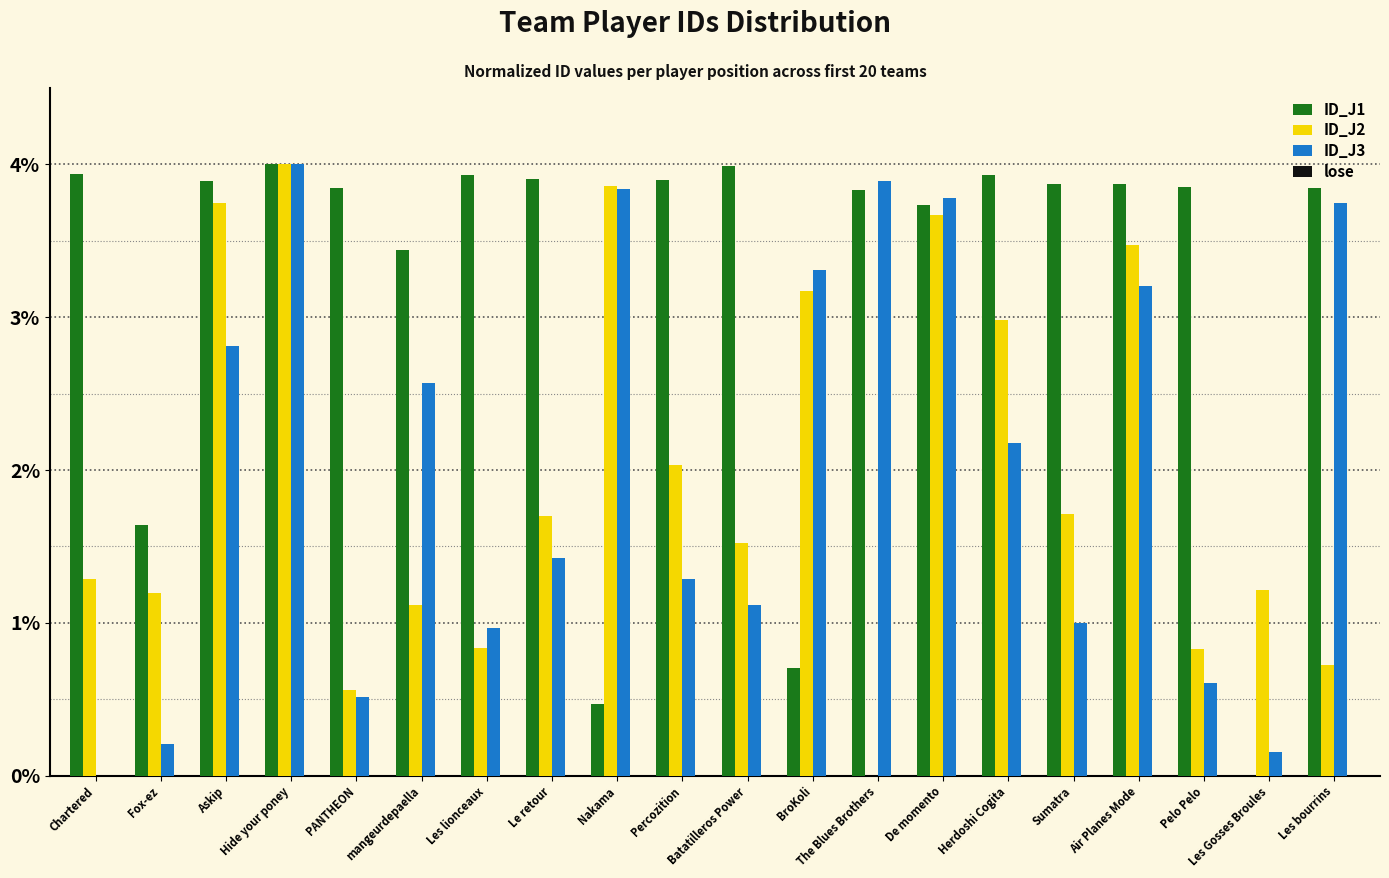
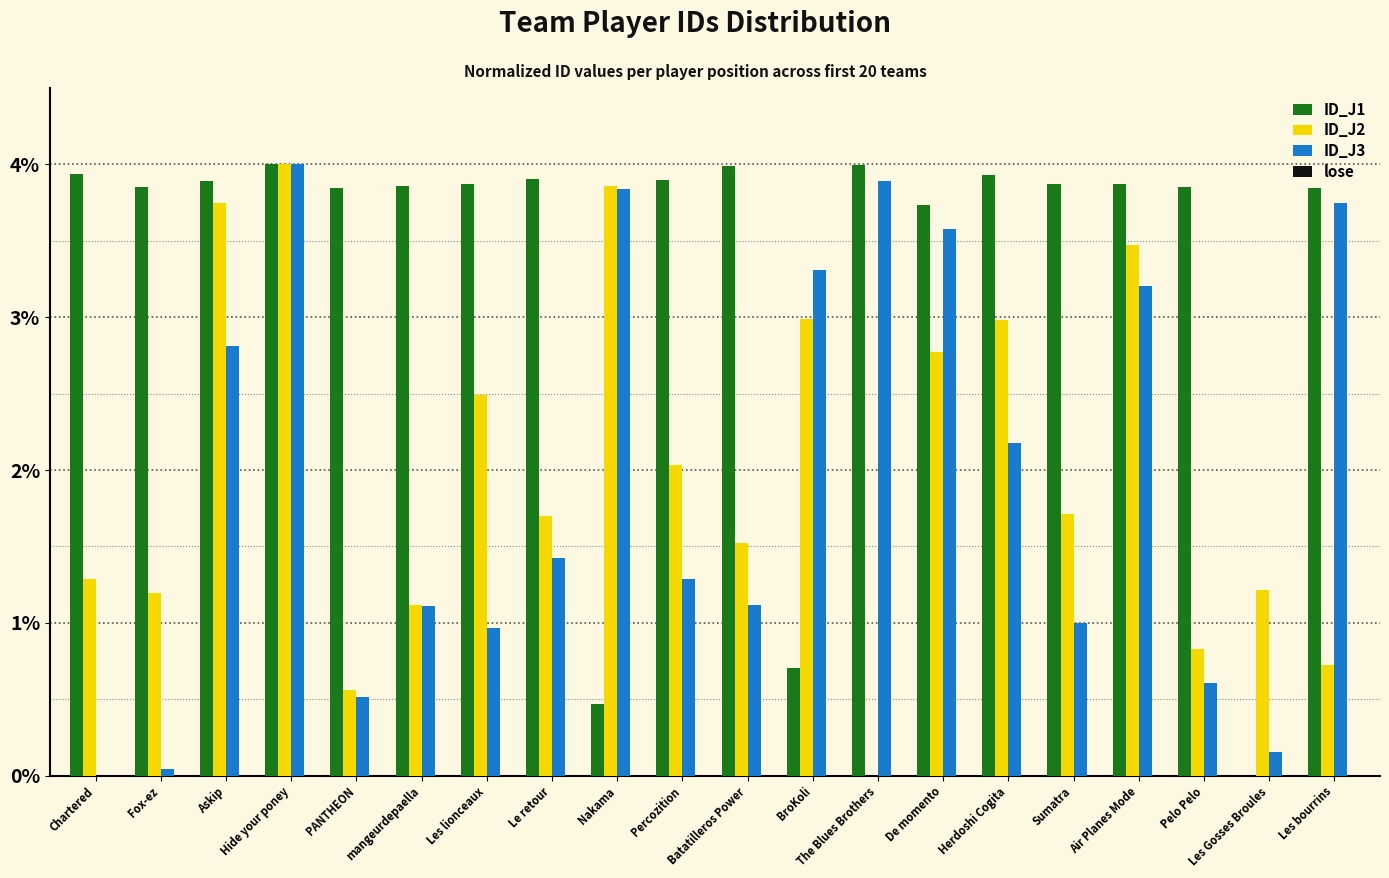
  {
    "ID_J1": {
      "Chartered": "3.94%",
-     "Fox-ez": "1.64%",
+     "Fox-ez": "3.85%",
      "Askip": "3.89%",
      "Hide your poney": "4.00%",
      "PANTHEON": "3.85%",
-     "mangeurdepaella": "3.44%",
-     "Les lionceaux": "3.93%",
+     "mangeurdepaella": "3.86%",
+     "Les lionceaux": "3.87%",
      "Le retour": "3.90%",
      "Nakama": "0.47%",
      "Percozition": "3.90%",
      "Batatilleros Power": "3.99%",
      "BroKoli": "0.71%",
-     "The Blues Brothers": "3.83%",
+     "The Blues Brothers": "3.99%",
      "De momento": "3.73%",
      "Herdoshi Cogita": "3.93%",
      "Sumatra": "3.87%",
      "Air Planes Mode": "3.87%",
      "Pelo Pelo": "3.85%",
      "Les Gosses Broules": "0.00%",
      "Les bourrins": "3.85%"
    },
    "ID_J2": {
      "Chartered": "1.29%",
      "Fox-ez": "1.19%",
      "Askip": "3.75%",
      "Hide your poney": "4.00%",
      "PANTHEON": "0.56%",
      "mangeurdepaella": "1.12%",
-     "Les lionceaux": "0.83%",
+     "Les lionceaux": "2.49%",
      "Le retour": "1.70%",
      "Nakama": "3.86%",
      "Percozition": "2.03%",
      "Batatilleros Power": "1.53%",
-     "BroKoli": "3.17%",
+     "BroKoli": "2.99%",
      "The Blues Brothers": "0.00%",
-     "De momento": "3.67%",
+     "De momento": "2.77%",
      "Herdoshi Cogita": "2.98%",
      "Sumatra": "1.71%",
      "Air Planes Mode": "3.47%",
      "Pelo Pelo": "0.83%",
      "Les Gosses Broules": "1.21%",
      "Les bourrins": "0.73%"
    },
    "ID_J3": {
      "Chartered": "0.00%",
-     "Fox-ez": "0.20%",
+     "Fox-ez": "0.04%",
      "Askip": "2.81%",
      "Hide your poney": "4.00%",
      "PANTHEON": "0.51%",
-     "mangeurdepaella": "2.57%",
+     "mangeurdepaella": "1.11%",
      "Les lionceaux": "0.96%",
      "Le retour": "1.42%",
      "Nakama": "3.84%",
      "Percozition": "1.29%",
      "Batatilleros Power": "1.12%",
      "BroKoli": "3.31%",
      "The Blues Brothers": "3.89%",
-     "De momento": "3.78%",
+     "De momento": "3.58%",
      "Herdoshi Cogita": "2.18%",
      "Sumatra": "1.00%",
      "Air Planes Mode": "3.21%",
      "Pelo Pelo": "0.60%",
      "Les Gosses Broules": "0.16%",
      "Les bourrins": "3.75%"
    },
    "lose": {
      "Chartered": "0.00%",
      "Fox-ez": "0.00%",
      "Askip": "0.00%",
      "Hide your poney": "0.00%",
      "PANTHEON": "0.00%",
      "mangeurdepaella": "0.00%",
      "Les lionceaux": "0.00%",
      "Le retour": "0.00%",
      "Nakama": "0.00%",
      "Percozition": "0.00%",
      "Batatilleros Power": "0.00%",
      "BroKoli": "0.00%",
      "The Blues Brothers": "0.00%",
      "De momento": "0.00%",
      "Herdoshi Cogita": "0.00%",
      "Sumatra": "0.00%",
      "Air Planes Mode": "0.00%",
      "Pelo Pelo": "0.00%",
      "Les Gosses Broules": "0.00%",
      "Les bourrins": "0.00%"
    }
  }
